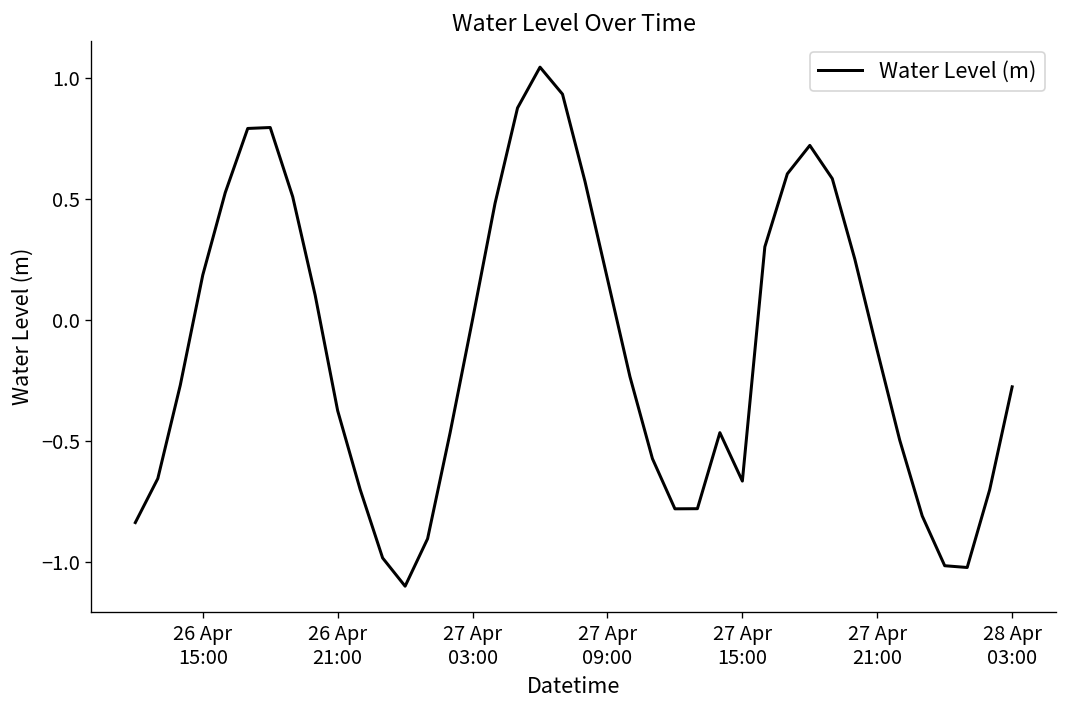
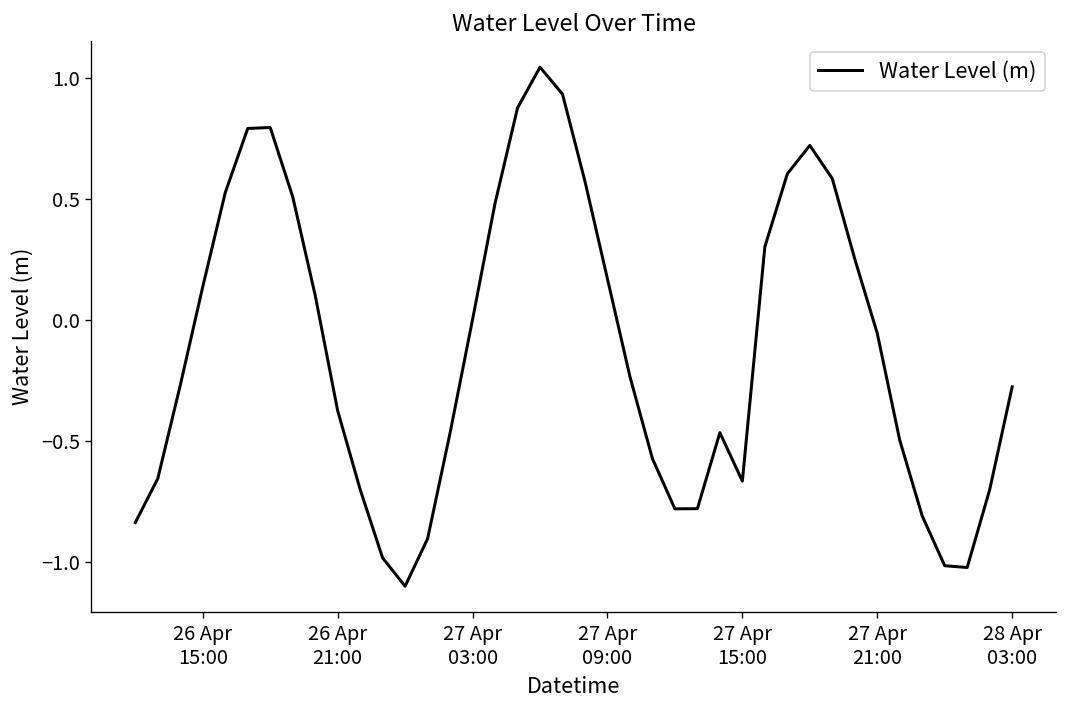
  {
-   "26 Apr 15:00": 0.19,
+   "26 Apr 15:00": 0.14,
    "26 Apr 21:00": -0.38,
    "27 Apr 03:00": 0.00,
    "27 Apr 09:00": 0.17,
    "27 Apr 15:00": -0.67,
-   "27 Apr 21:00": -0.13,
+   "27 Apr 21:00": -0.06,
    "28 Apr 03:00": -0.28
  }
